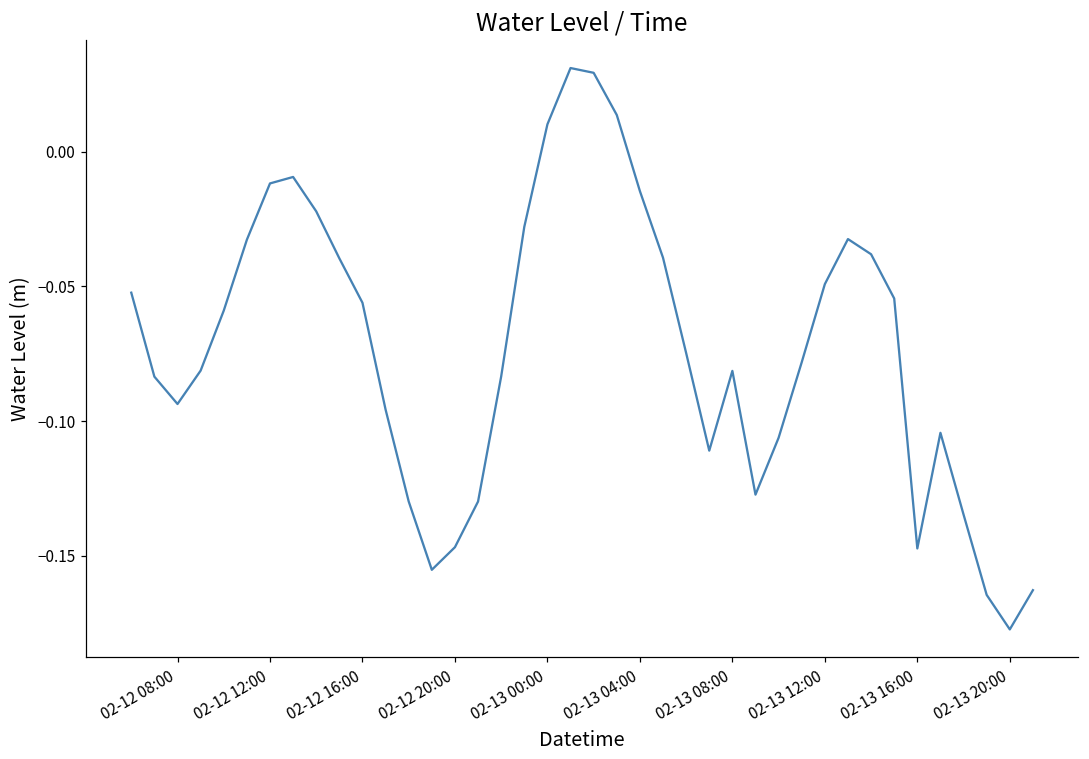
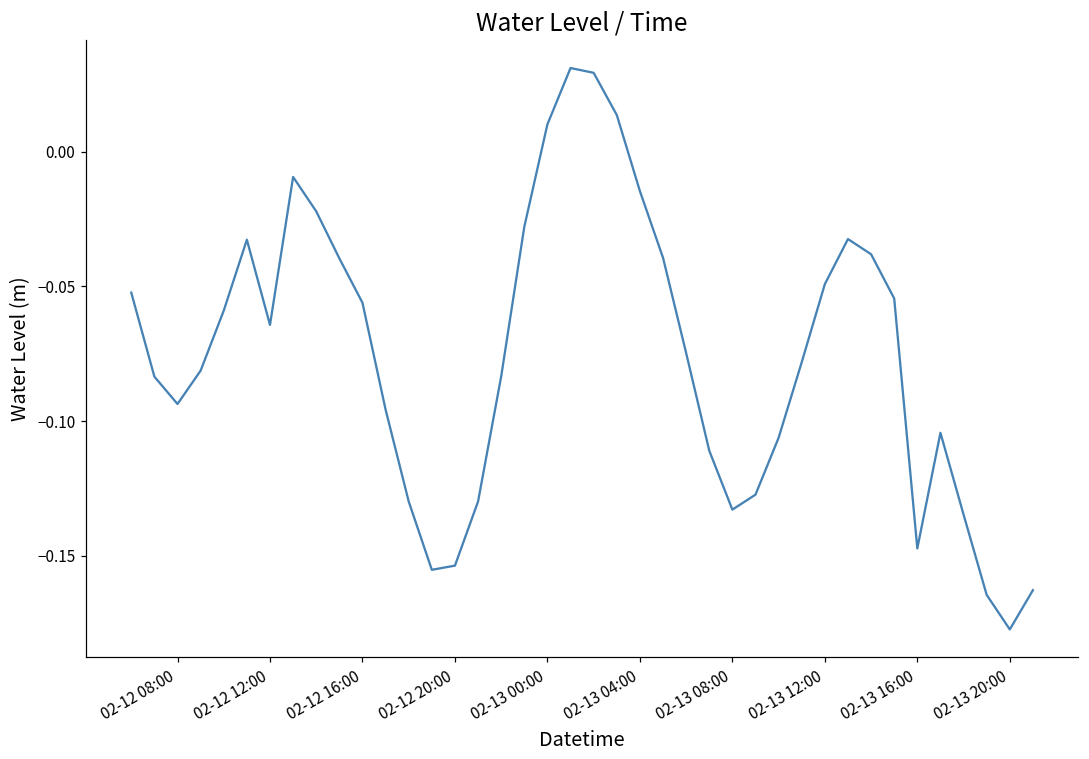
  {
    "02-12 08:00": -0.094,
-   "02-12 12:00": -0.012,
+   "02-12 12:00": -0.064,
    "02-12 16:00": -0.056,
-   "02-12 20:00": -0.147,
+   "02-12 20:00": -0.154,
    "02-13 00:00": 0.010,
    "02-13 04:00": -0.015,
-   "02-13 08:00": -0.081,
+   "02-13 08:00": -0.133,
    "02-13 12:00": -0.049,
    "02-13 16:00": -0.147,
    "02-13 20:00": -0.177
  }
